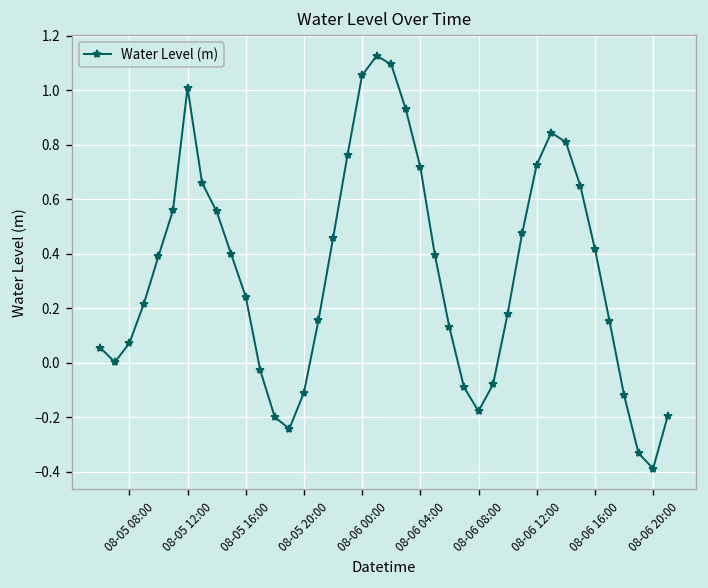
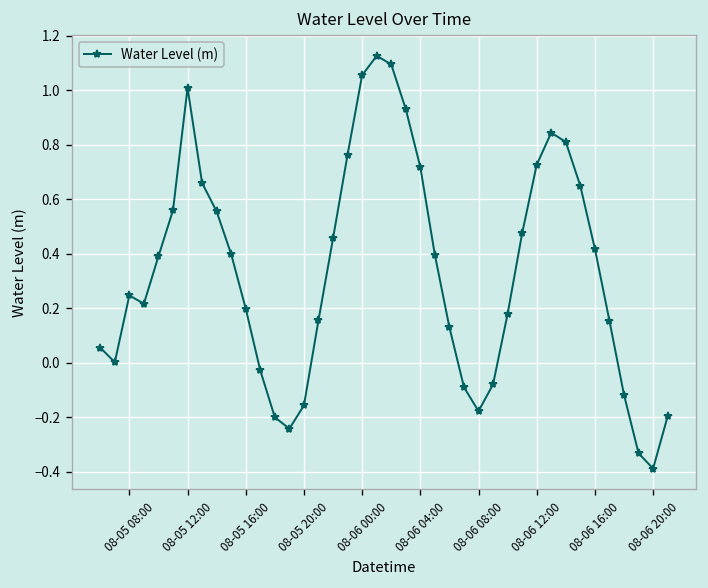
  {
-   "08-05 08:00": 0.07,
+   "08-05 08:00": 0.25,
    "08-05 12:00": 1.01,
-   "08-05 16:00": 0.24,
-   "08-05 20:00": -0.11,
+   "08-05 16:00": 0.20,
+   "08-05 20:00": -0.16,
    "08-06 00:00": 1.06,
    "08-06 04:00": 0.72,
    "08-06 08:00": -0.18,
    "08-06 12:00": 0.73,
    "08-06 16:00": 0.42,
    "08-06 20:00": -0.39
  }
